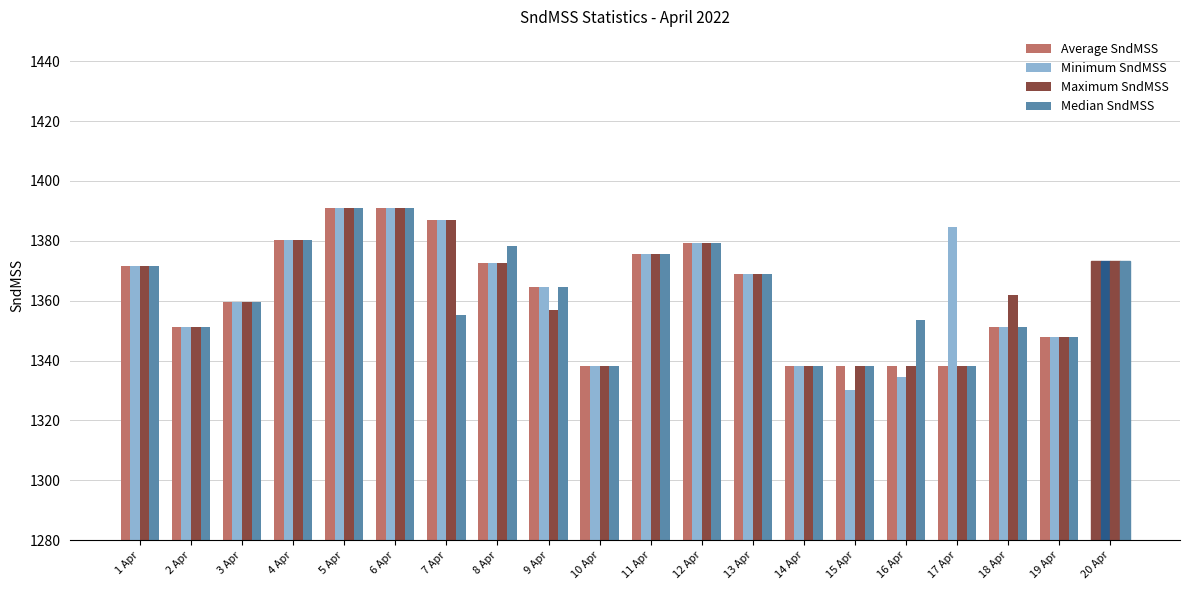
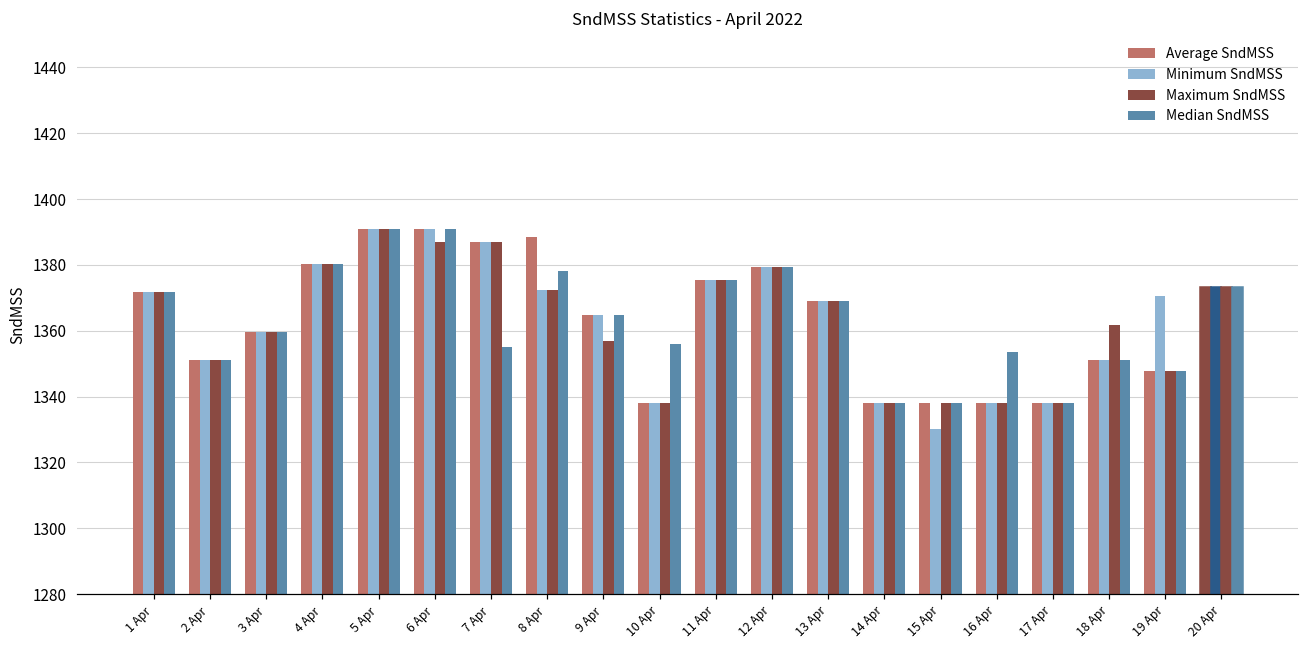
  {
    "Average SndMSS": {
      "1 Apr": 1372,
      "2 Apr": 1351,
      "3 Apr": 1360,
      "4 Apr": 1380,
      "5 Apr": 1391,
      "6 Apr": 1391,
      "7 Apr": 1387,
-     "8 Apr": 1372,
+     "8 Apr": 1388,
      "9 Apr": 1365,
      "10 Apr": 1338,
      "11 Apr": 1375,
      "12 Apr": 1379,
      "13 Apr": 1369,
      "14 Apr": 1338,
      "15 Apr": 1338,
      "16 Apr": 1338,
      "17 Apr": 1338,
      "18 Apr": 1351,
      "19 Apr": 1348,
      "20 Apr": 1373
    },
    "Minimum SndMSS": {
      "1 Apr": 1372,
      "2 Apr": 1351,
      "3 Apr": 1360,
      "4 Apr": 1380,
      "5 Apr": 1391,
      "6 Apr": 1391,
      "7 Apr": 1387,
      "8 Apr": 1372,
      "9 Apr": 1365,
      "10 Apr": 1338,
      "11 Apr": 1375,
      "12 Apr": 1379,
      "13 Apr": 1369,
      "14 Apr": 1338,
      "15 Apr": 1330,
-     "16 Apr": 1335,
-     "17 Apr": 1385,
+     "16 Apr": 1338,
+     "17 Apr": 1338,
      "18 Apr": 1351,
-     "19 Apr": 1348,
+     "19 Apr": 1371,
      "20 Apr": 1373
    },
    "Maximum SndMSS": {
      "1 Apr": 1372,
      "2 Apr": 1351,
      "3 Apr": 1360,
      "4 Apr": 1380,
      "5 Apr": 1391,
-     "6 Apr": 1391,
+     "6 Apr": 1387,
      "7 Apr": 1387,
      "8 Apr": 1372,
      "9 Apr": 1357,
      "10 Apr": 1338,
      "11 Apr": 1375,
      "12 Apr": 1379,
      "13 Apr": 1369,
      "14 Apr": 1338,
      "15 Apr": 1338,
      "16 Apr": 1338,
      "17 Apr": 1338,
      "18 Apr": 1362,
      "19 Apr": 1348,
      "20 Apr": 1373
    },
    "Median SndMSS": {
      "1 Apr": 1372,
      "2 Apr": 1351,
      "3 Apr": 1360,
      "4 Apr": 1380,
      "5 Apr": 1391,
      "6 Apr": 1391,
      "7 Apr": 1355,
      "8 Apr": 1378,
      "9 Apr": 1365,
-     "10 Apr": 1338,
+     "10 Apr": 1356,
      "11 Apr": 1375,
      "12 Apr": 1379,
      "13 Apr": 1369,
      "14 Apr": 1338,
      "15 Apr": 1338,
      "16 Apr": 1353,
      "17 Apr": 1338,
      "18 Apr": 1351,
      "19 Apr": 1348,
      "20 Apr": 1373
    }
  }
